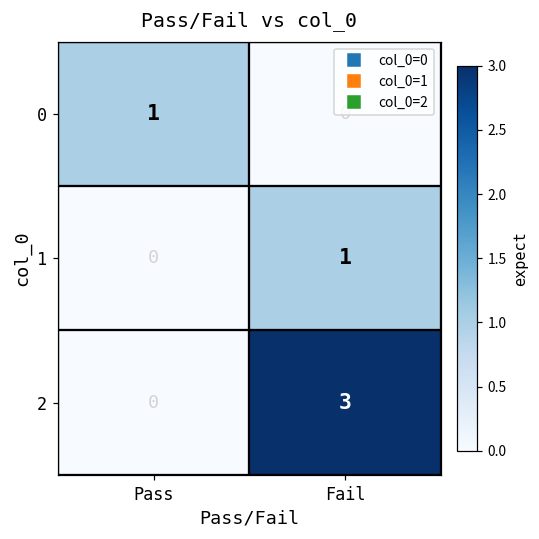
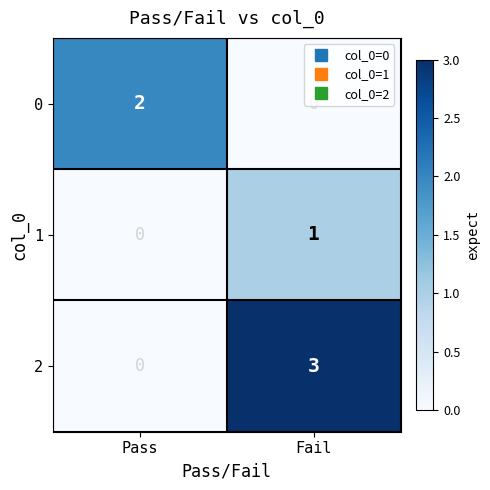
  {
    "0": {
-     "Pass": 1
+     "Pass": 2
    },
    "1": {
      "Fail": 1
    },
    "2": {
      "Fail": 3
    }
  }
